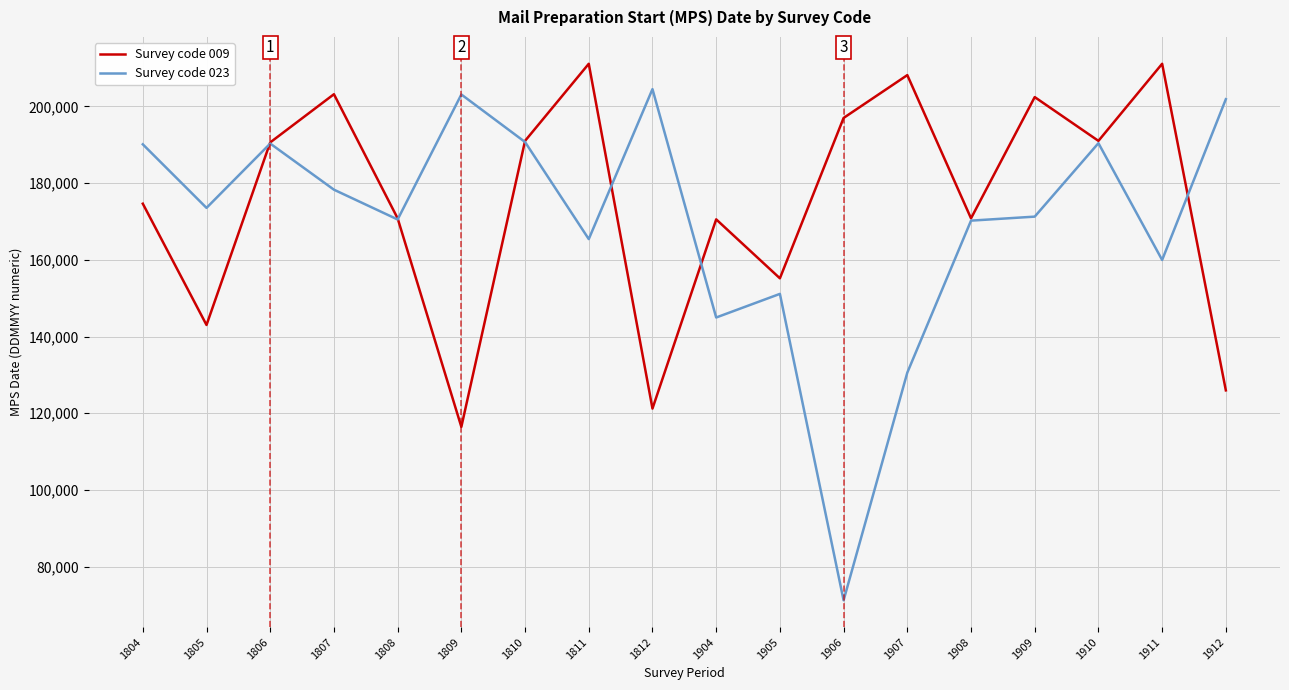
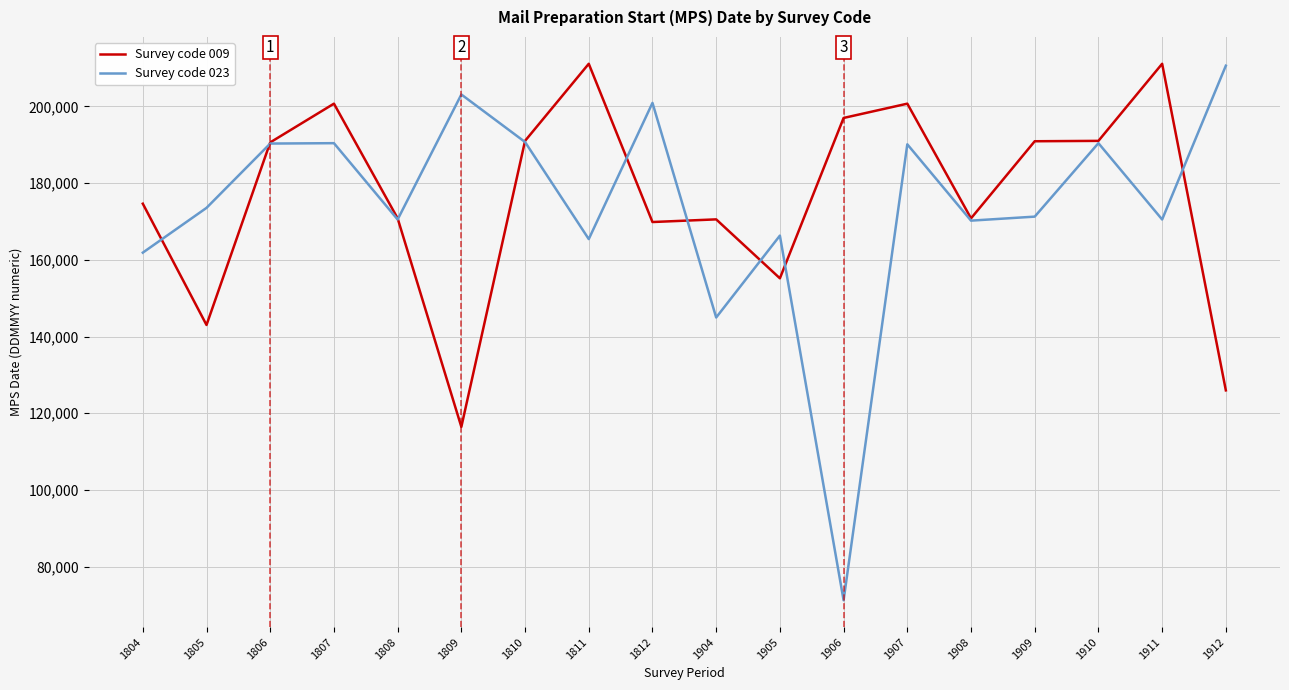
  {
    "Survey code 009": {
      "1804": "175,000",
      "1805": "143,000",
-     "1807": "203,000",
+     "1807": "201,000",
      "1809": "116,000",
      "1811": "211,000",
-     "1812": "121,000",
+     "1812": "170,000",
      "1904": "171,000",
      "1905": "155,000",
      "1906": "197,000",
-     "1907": "208,000",
-     "1909": "202,000",
+     "1907": "201,000",
+     "1909": "191,000",
      "1911": "211,000",
      "1912": "126,000"
    },
    "Survey code 023": {
-     "1804": "190,000",
+     "1804": "162,000",
      "1805": "174,000",
-     "1807": "178,000",
+     "1807": "190,000",
      "1809": "203,000",
      "1811": "165,000",
-     "1812": "205,000",
+     "1812": "201,000",
      "1904": "145,000",
-     "1905": "151,000",
+     "1905": "166,000",
      "1906": "71,000",
-     "1907": "131,000",
+     "1907": "190,000",
      "1909": "171,000",
-     "1911": "160,000",
-     "1912": "202,000"
+     "1911": "171,000",
+     "1912": "211,000"
    }
  }
